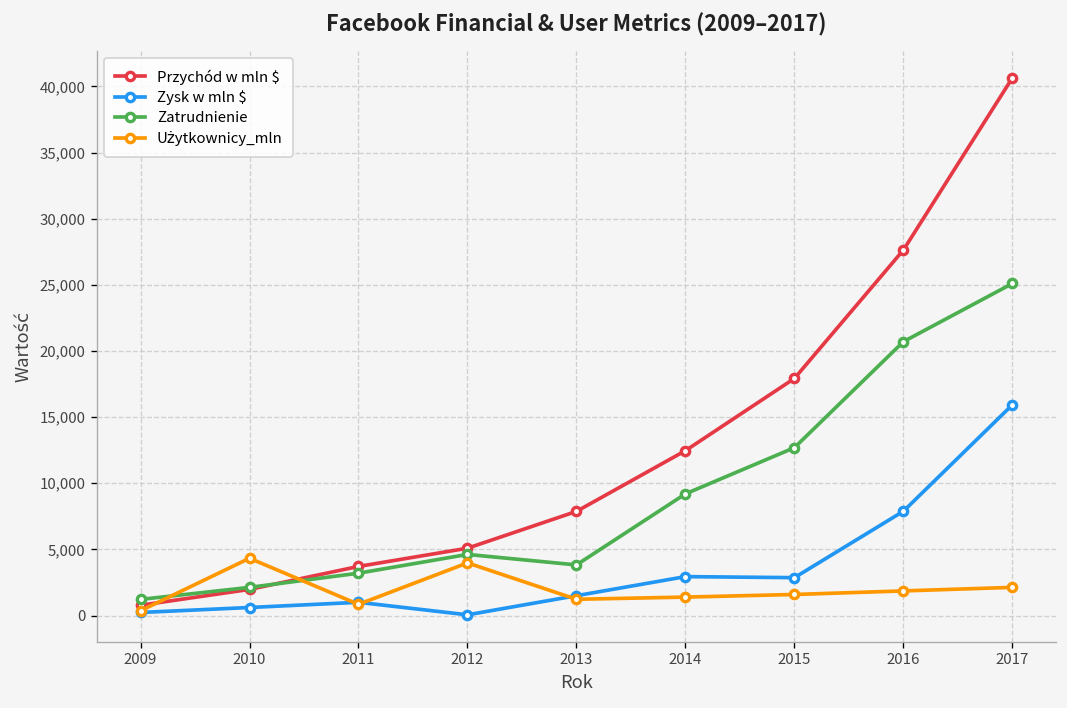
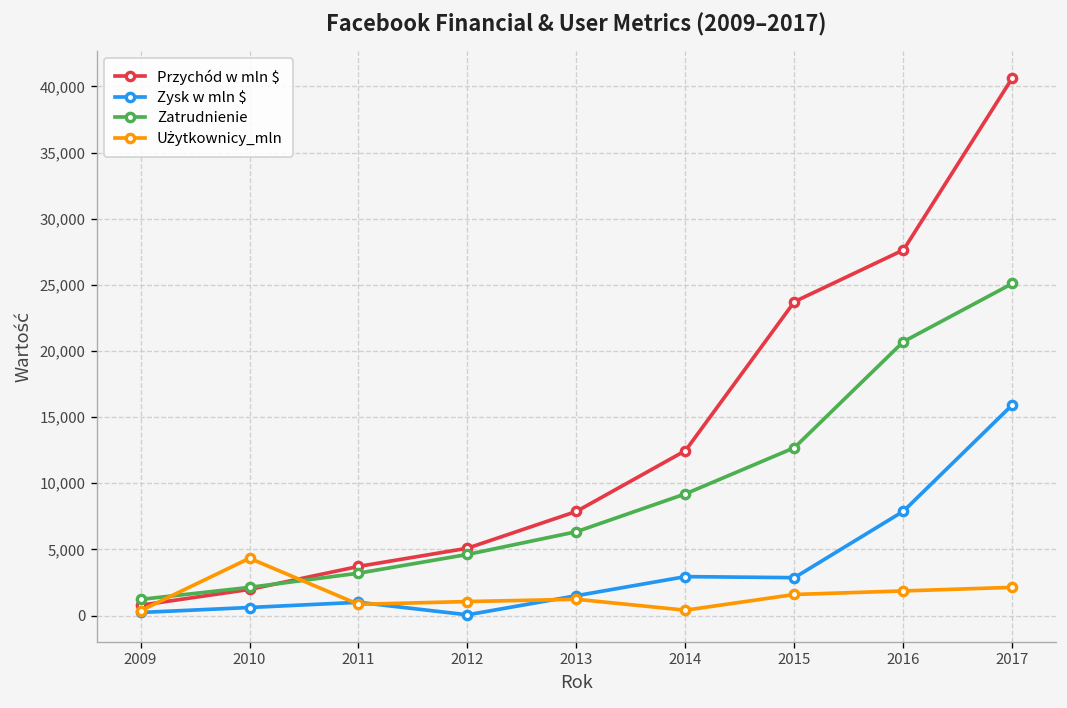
  {
    "Przychód w mln $": {
      "2009": "800",
      "2011": "3,700",
      "2012": "5,100",
      "2013": "7,900",
      "2014": "12,500",
-     "2015": "17,900",
+     "2015": "23,700",
      "2016": "27,600",
      "2017": "40,700"
    },
    "Zysk w mln $": {
      "2010": "600",
      "2012": "100",
      "2013": "1,500",
      "2014": "2,900",
      "2015": "2,900",
      "2016": "7,900",
      "2017": "15,900"
    },
    "Zatrudnienie": {
      "2009": "1,200",
      "2011": "3,200",
      "2012": "4,600",
-     "2013": "3,800",
+     "2013": "6,300",
      "2014": "9,200",
      "2015": "12,700",
      "2016": "20,700",
      "2017": "25,100"
    },
    "Użytkownicy_mln": {
      "2010": "4,300",
-     "2012": "4,000",
+     "2012": "1,100",
      "2013": "1,200",
-     "2014": "1,400",
+     "2014": "400",
      "2015": "1,600",
      "2016": "1,900",
      "2017": "2,100"
    }
  }
